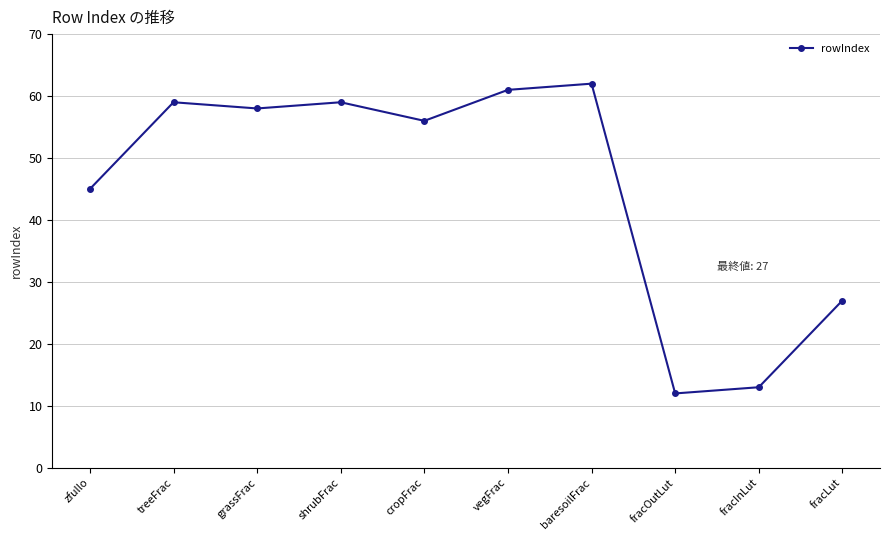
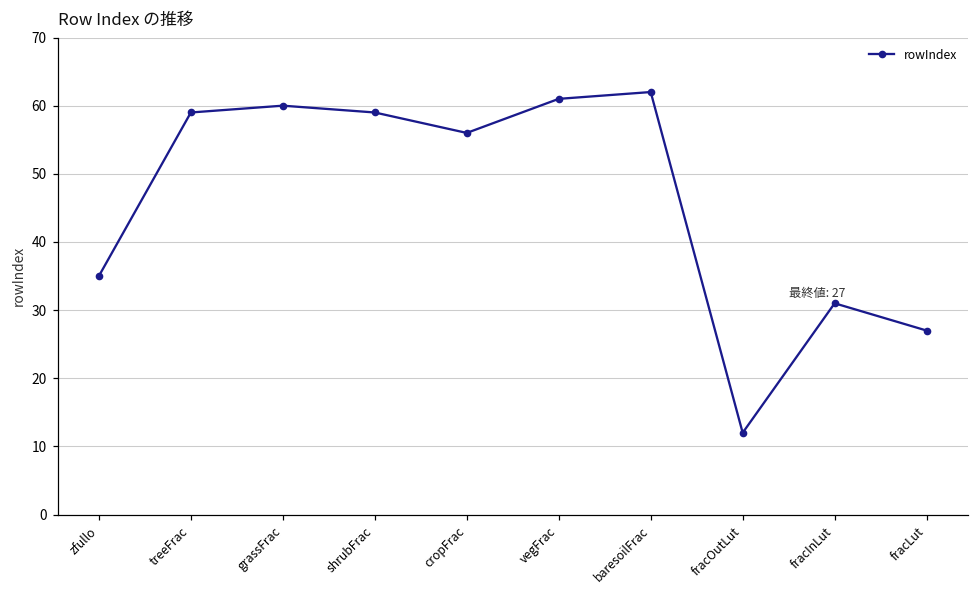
  {
-   "zfullo": 45,
+   "zfullo": 35,
    "treeFrac": 59,
-   "grassFrac": 58,
+   "grassFrac": 60,
    "shrubFrac": 59,
    "cropFrac": 56,
    "vegFrac": 61,
    "baresoilFrac": 62,
    "fracOutLut": 12,
-   "fracInLut": 13,
+   "fracInLut": 31,
    "fracLut": 27
  }
